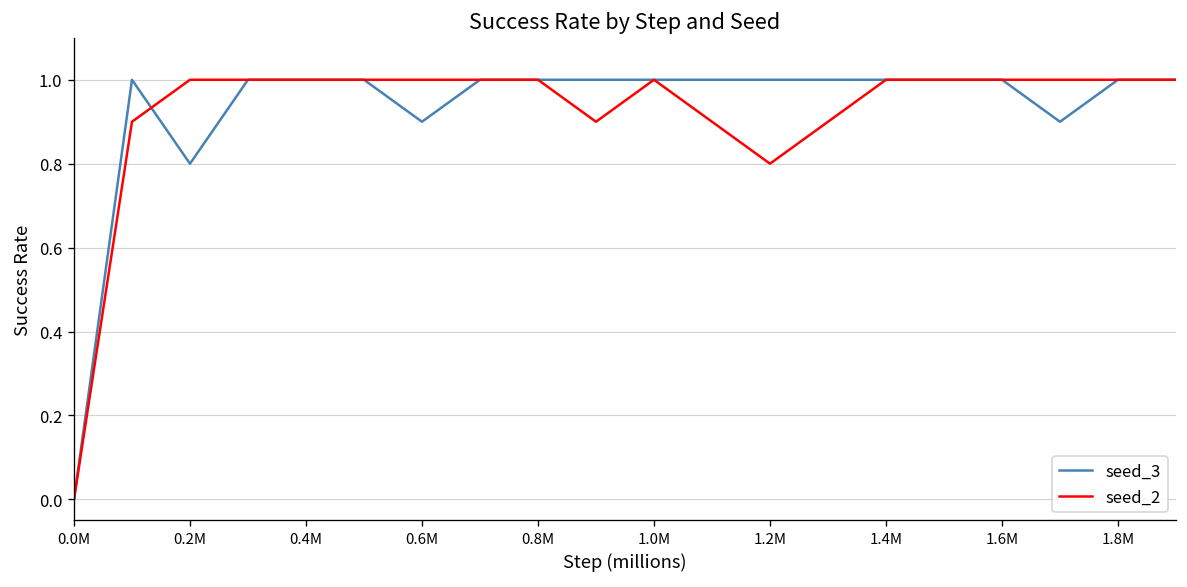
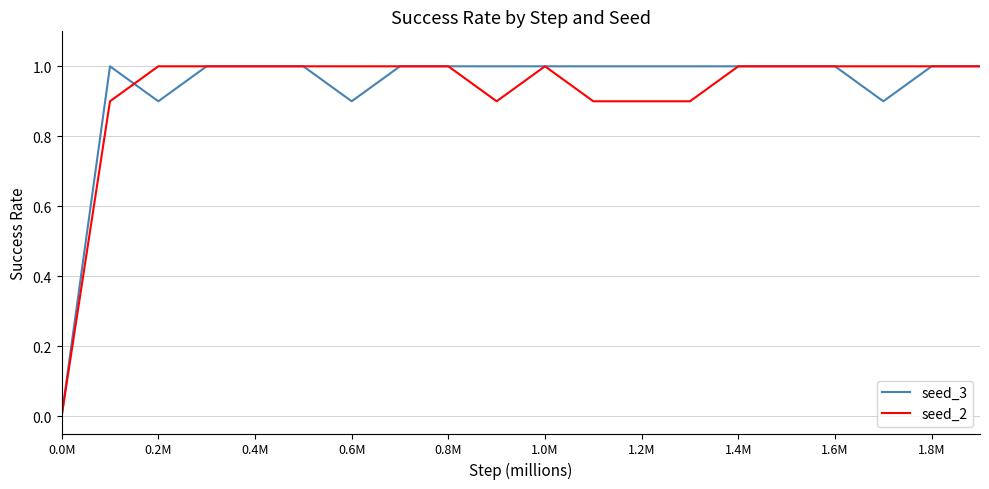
  {
    "seed_3": {
-     "0.2M": 0.8,
+     "0.2M": 0.9,
      "0.6M": 0.9,
      "1.2M": 1.0
    },
    "seed_2": {
      "0.2M": 1.0,
      "0.6M": 1.0,
-     "1.2M": 0.8
+     "1.2M": 0.9
    }
  }
